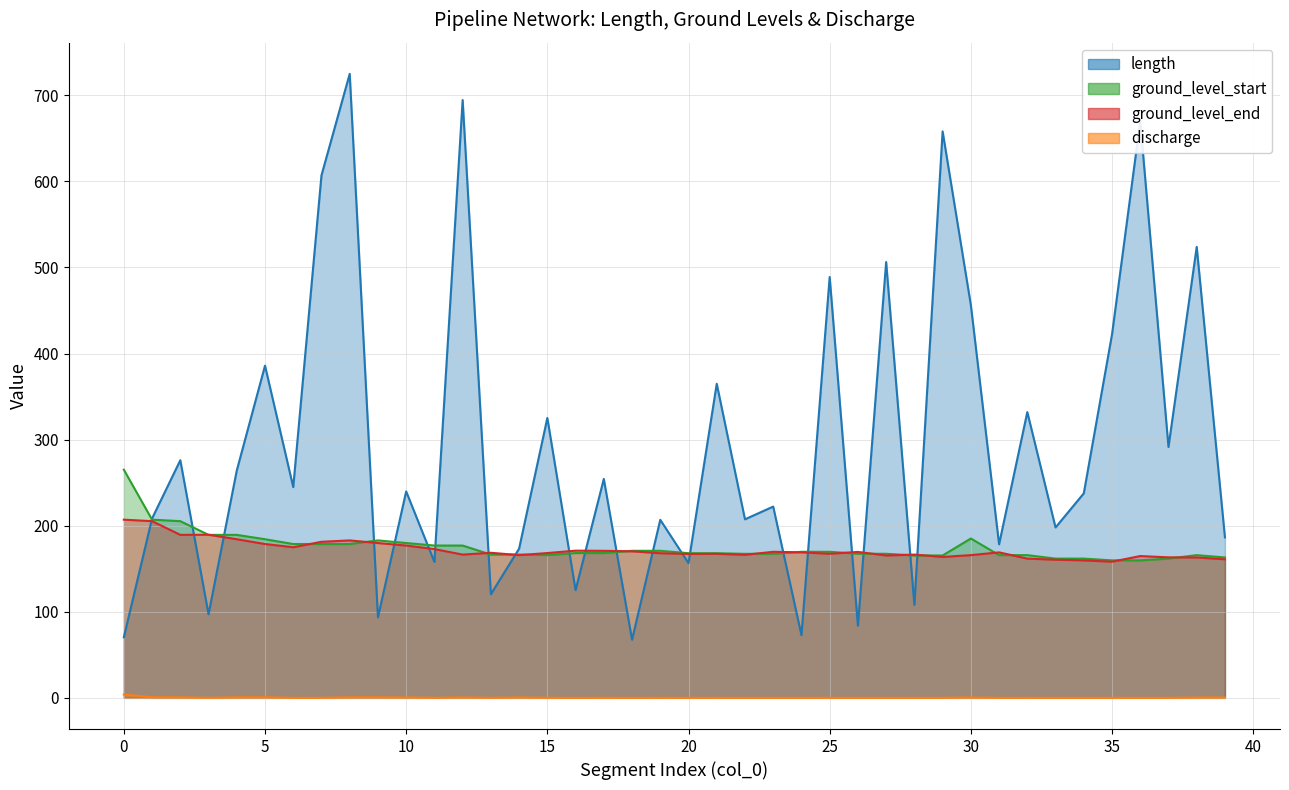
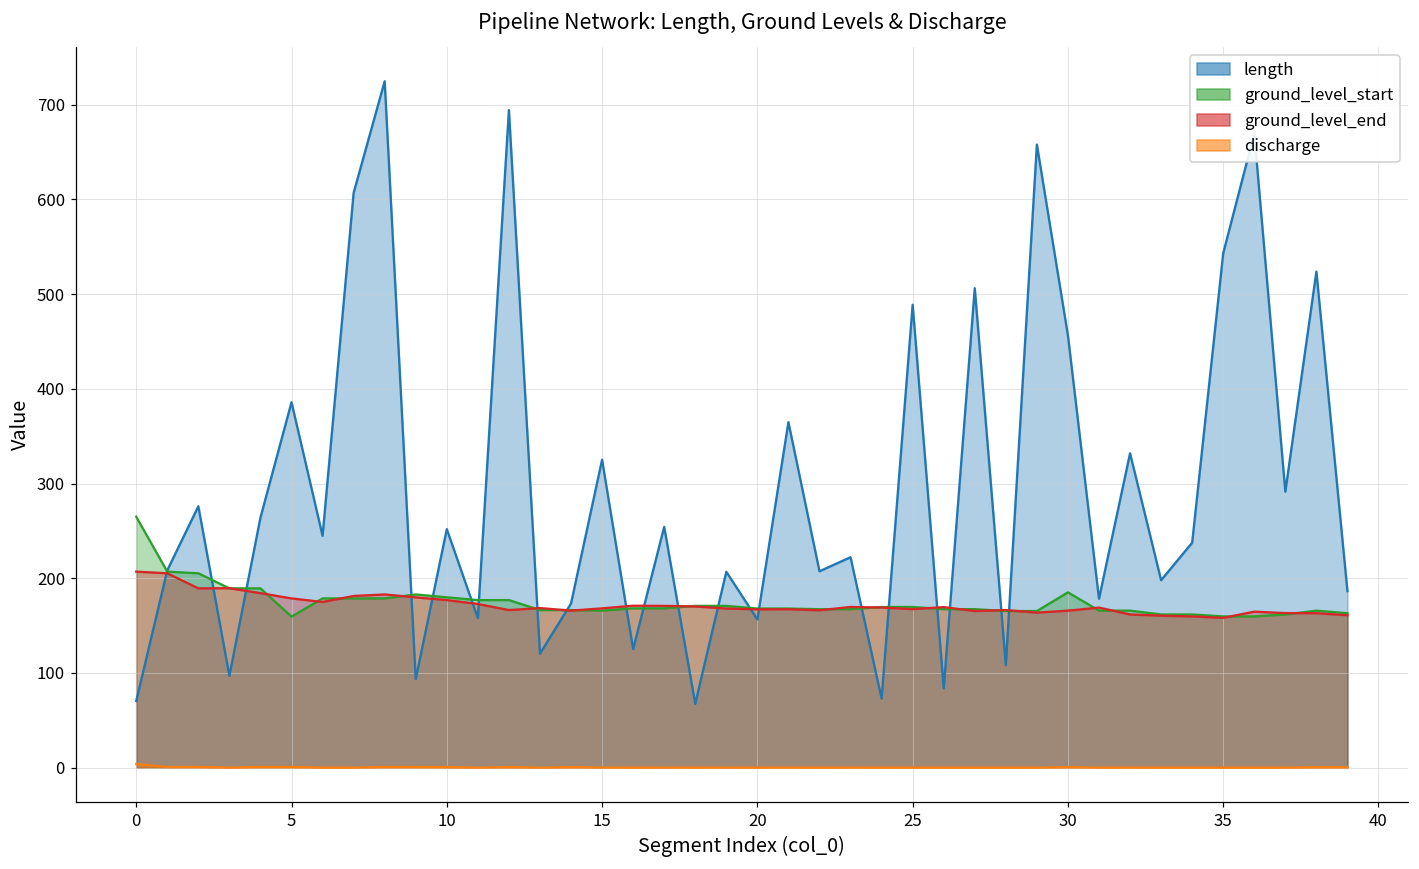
  {
    "length": {
      "0": 70,
      "5": 390,
-     "10": 240,
+     "10": 250,
      "15": 330,
      "20": 160,
      "25": 490,
      "30": 460,
-     "35": 420
+     "35": 540
    },
    "ground_level_start": {
      "0": 270,
-     "5": 180,
+     "5": 160,
      "10": 180,
      "30": 190
    }
  }
